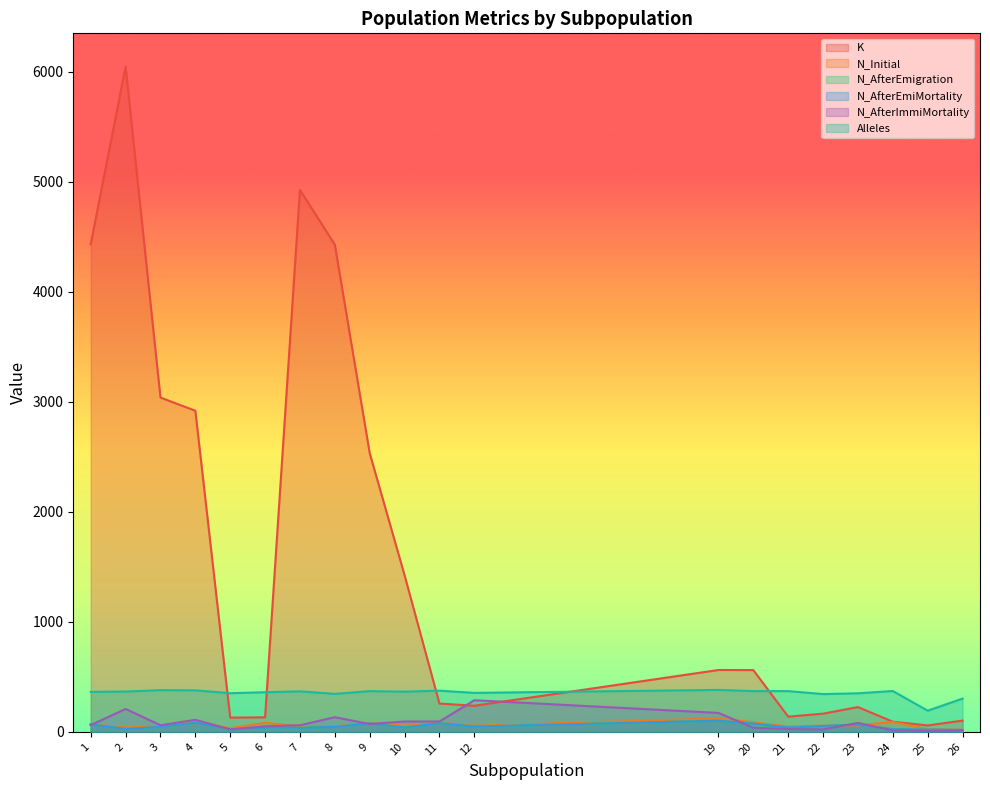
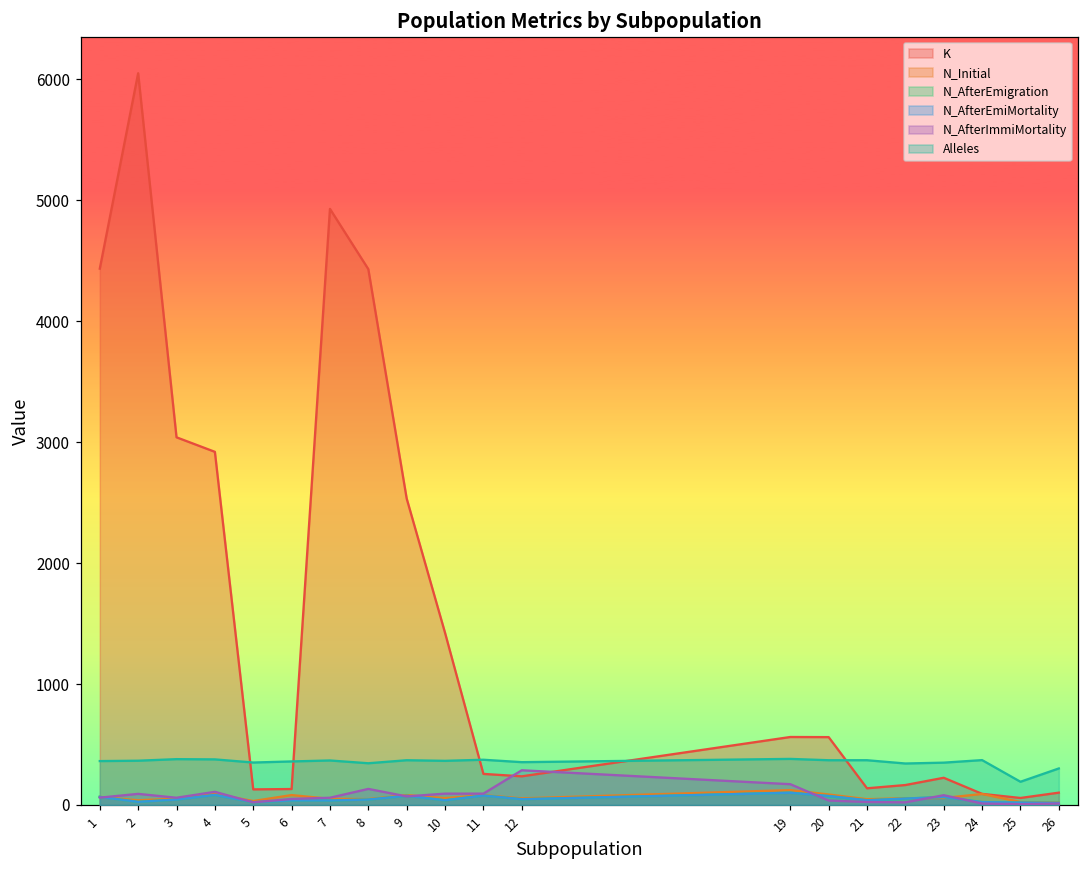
  {
    "N_AfterImmiMortality": {
-     "2": 210,
+     "2": 90,
      "8": 130,
      "10": 90,
      "12": 290,
      "19": 170,
      "20": 40,
      "22": 20
    }
  }
